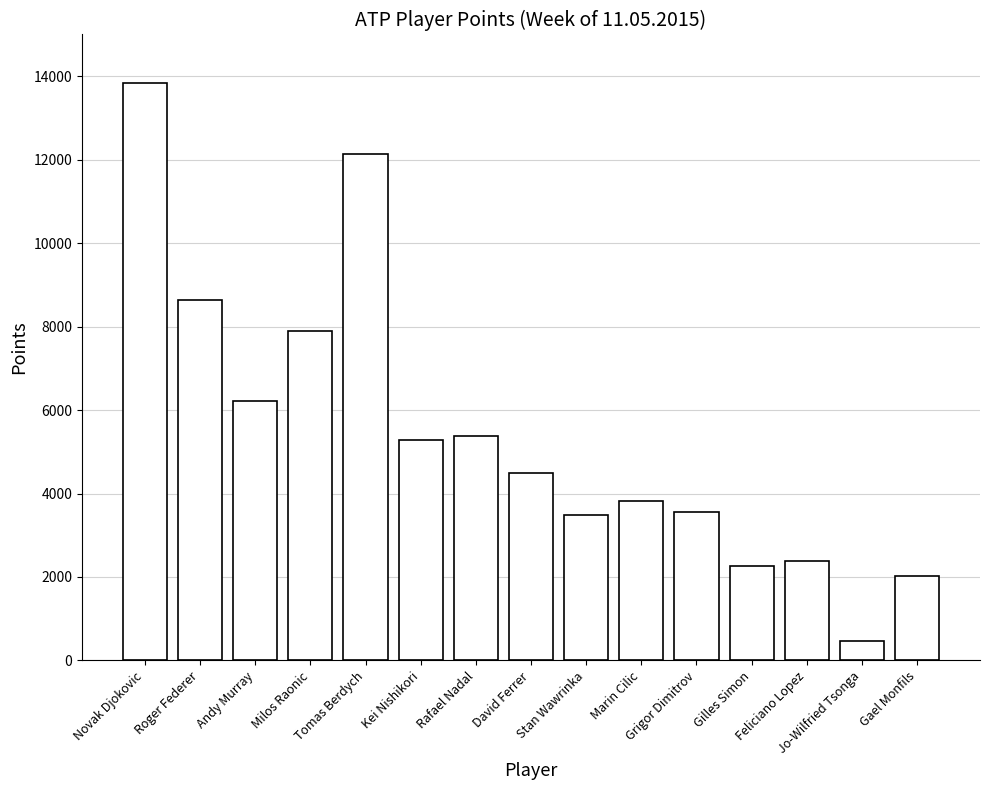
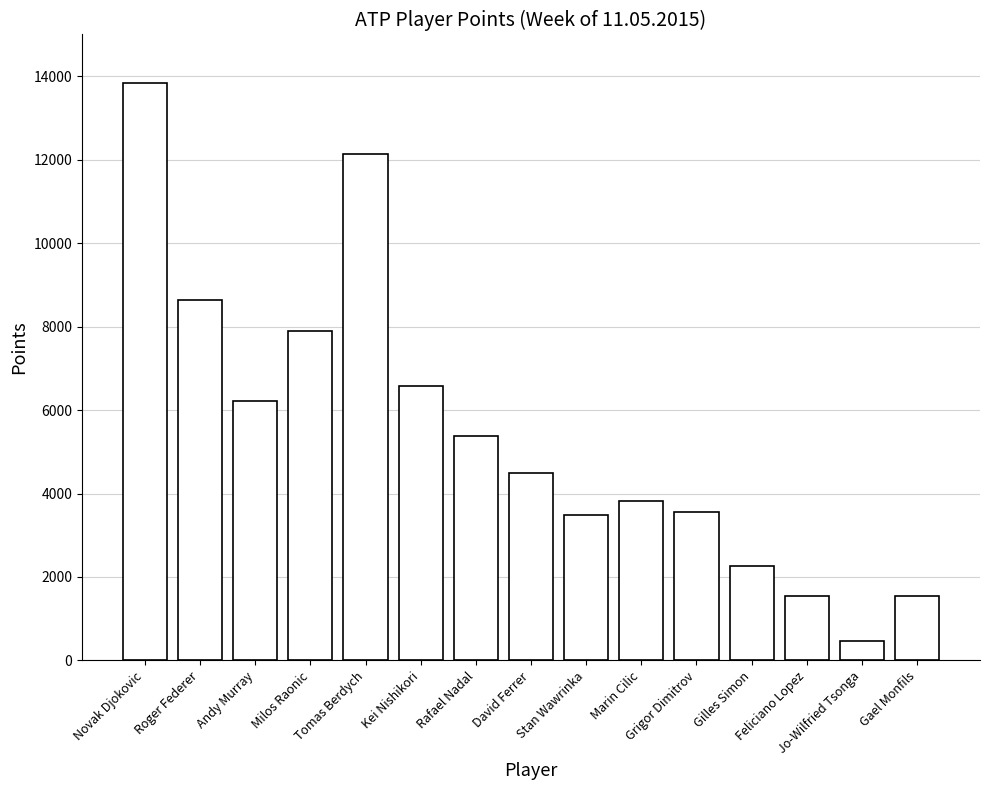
  {
    "Novak Djokovic": 13800,
    "Roger Federer": 8600,
    "Andy Murray": 6200,
    "Milos Raonic": 7900,
    "Tomas Berdych": 12100,
-   "Kei Nishikori": 5300,
+   "Kei Nishikori": 6600,
    "Rafael Nadal": 5400,
    "David Ferrer": 4500,
    "Stan Wawrinka": 3500,
    "Marin Cilic": 3800,
    "Grigor Dimitrov": 3600,
    "Gilles Simon": 2300,
-   "Feliciano Lopez": 2400,
+   "Feliciano Lopez": 1600,
    "Jo-Wilfried Tsonga": 500,
-   "Gael Monfils": 2000
+   "Gael Monfils": 1600
  }
